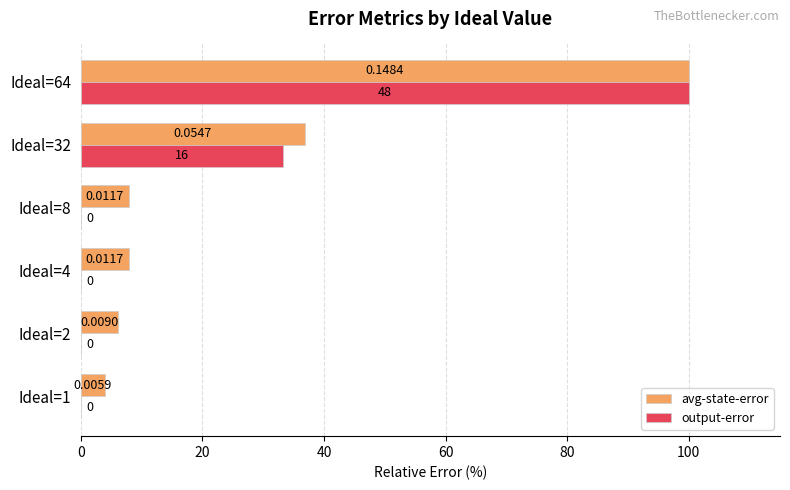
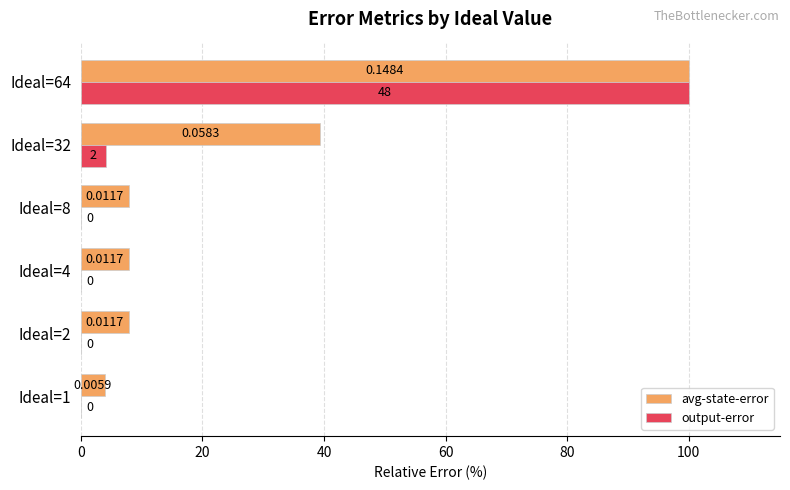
  {
    "avg-state-error": {
-     "Ideal=32": 0.0547,
-     "Ideal=2": 0.0090
+     "Ideal=32": 0.0583,
+     "Ideal=2": 0.0117
    },
    "output-error": {
-     "Ideal=32": 16,
+     "Ideal=32": 2,
      "Ideal=8": 0,
      "Ideal=4": 0,
      "Ideal=2": 0,
      "Ideal=1": 0
    }
  }
